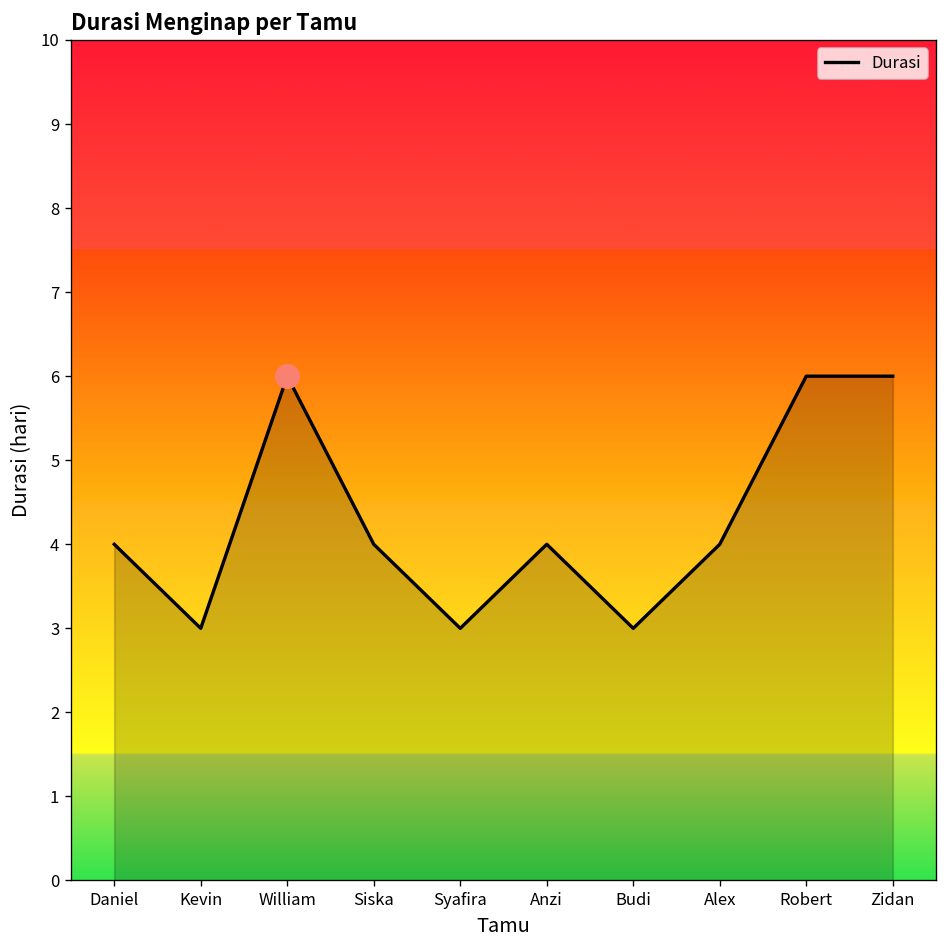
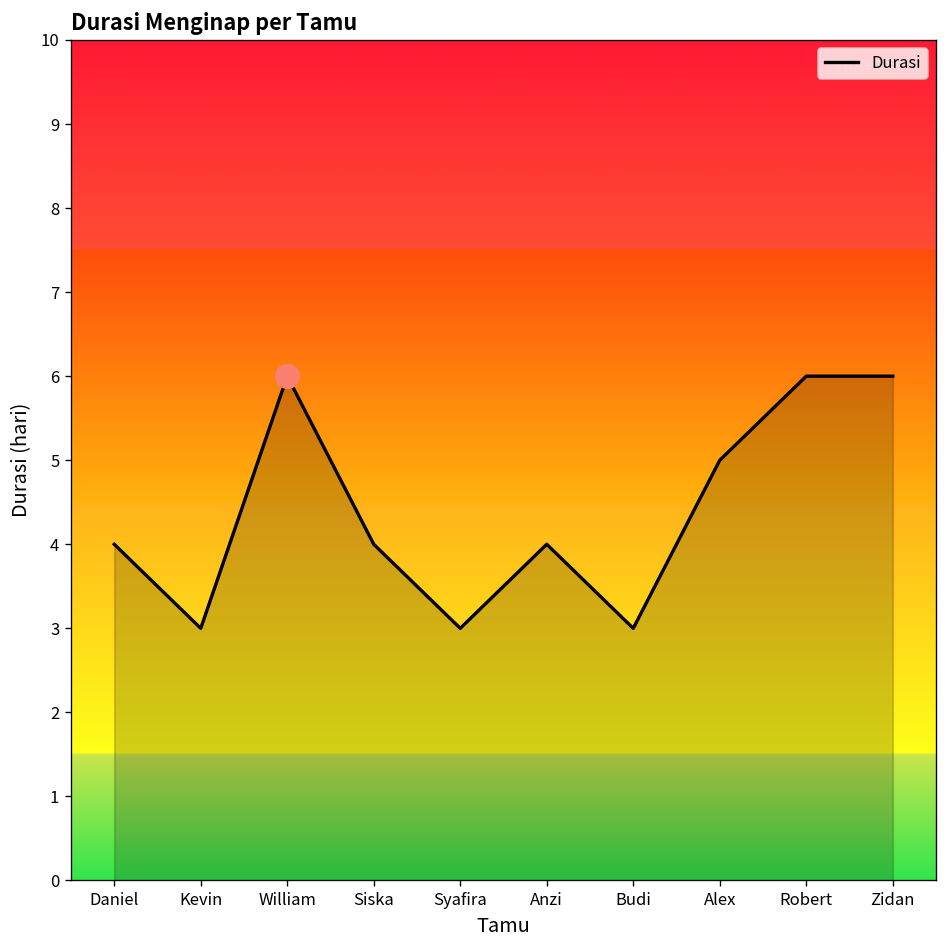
  {
    "Durasi": {
      "Daniel": 4,
      "Kevin": 3,
      "Siska": 4,
      "Syafira": 3,
      "Anzi": 4,
      "Budi": 3,
-     "Alex": 4,
+     "Alex": 5,
      "Robert": 6,
      "Zidan": 6
    }
  }
